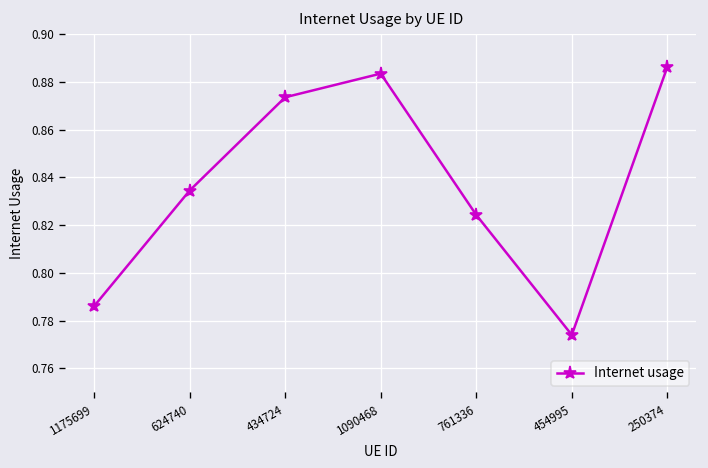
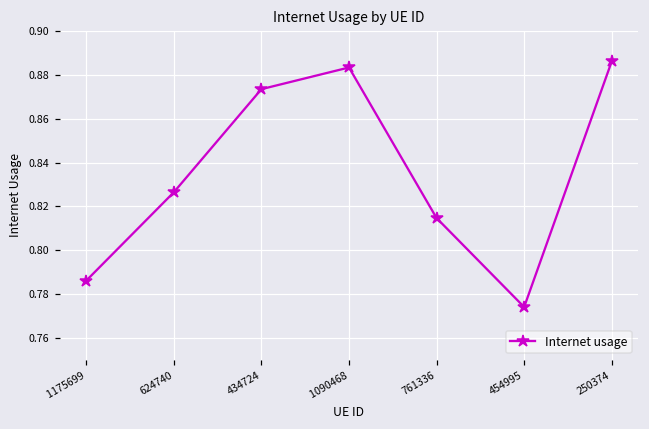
  {
    "1175699": 0.786,
-   "624740": 0.834,
+   "624740": 0.826,
    "434724": 0.874,
    "1090468": 0.883,
-   "761336": 0.824,
+   "761336": 0.815,
    "454995": 0.774,
    "250374": 0.886
  }
